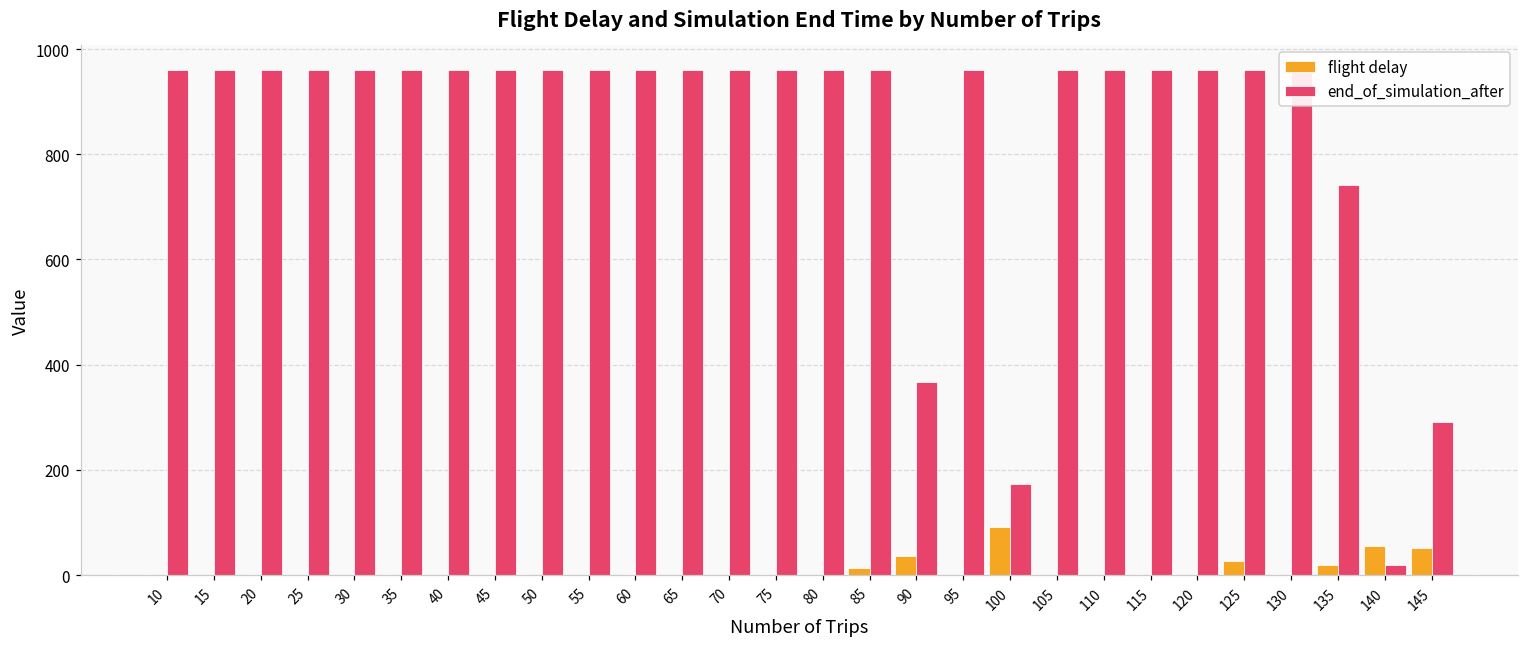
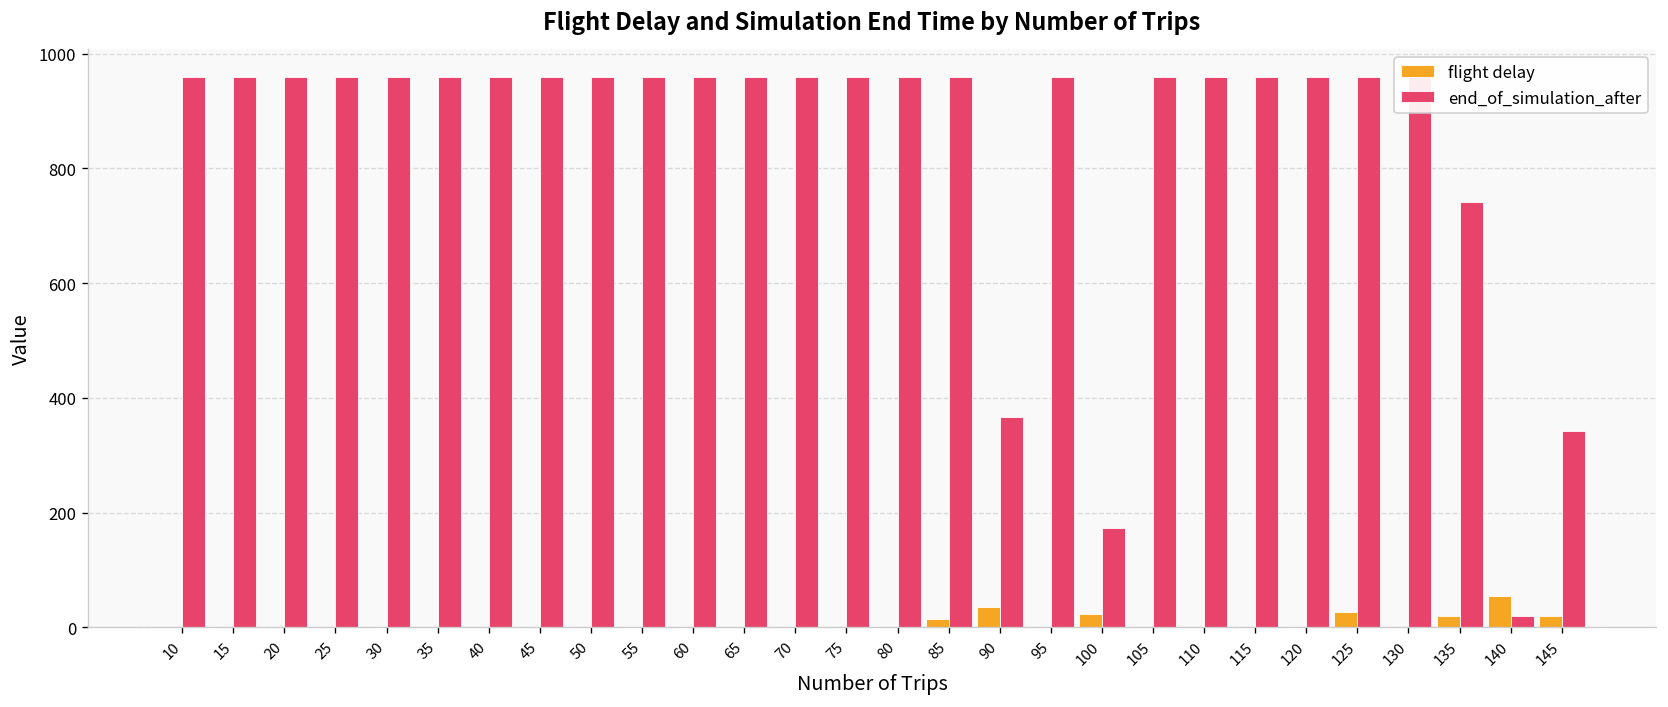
  {
    "flight delay": {
      "10": 0,
      "15": 0,
      "20": 0,
      "25": 0,
      "30": 0,
      "35": 0,
      "40": 0,
      "45": 0,
      "50": 0,
      "55": 0,
      "60": 0,
      "65": 0,
      "70": 0,
      "75": 0,
      "80": 0,
      "85": 10,
      "90": 40,
      "95": 0,
-     "100": 90,
+     "100": 20,
      "105": 0,
      "110": 0,
      "115": 0,
      "120": 0,
      "125": 30,
      "130": 0,
      "135": 20,
      "140": 60,
-     "145": 50
+     "145": 20
    },
    "end_of_simulation_after": {
      "10": 960,
      "15": 960,
      "20": 960,
      "25": 960,
      "30": 960,
      "35": 960,
      "40": 960,
      "45": 960,
      "50": 960,
      "55": 960,
      "60": 960,
      "65": 960,
      "70": 960,
      "75": 960,
      "80": 960,
      "85": 960,
      "90": 370,
      "95": 960,
      "100": 170,
      "105": 960,
      "110": 960,
      "115": 960,
      "120": 960,
      "125": 960,
      "135": 740,
      "140": 20,
-     "145": 290
+     "145": 340
    }
  }
